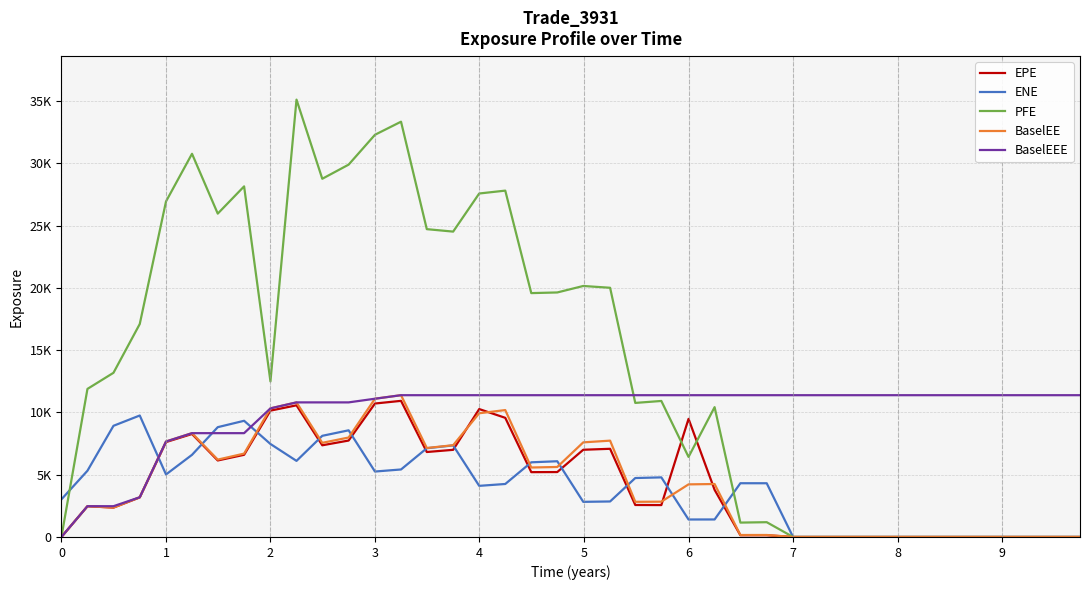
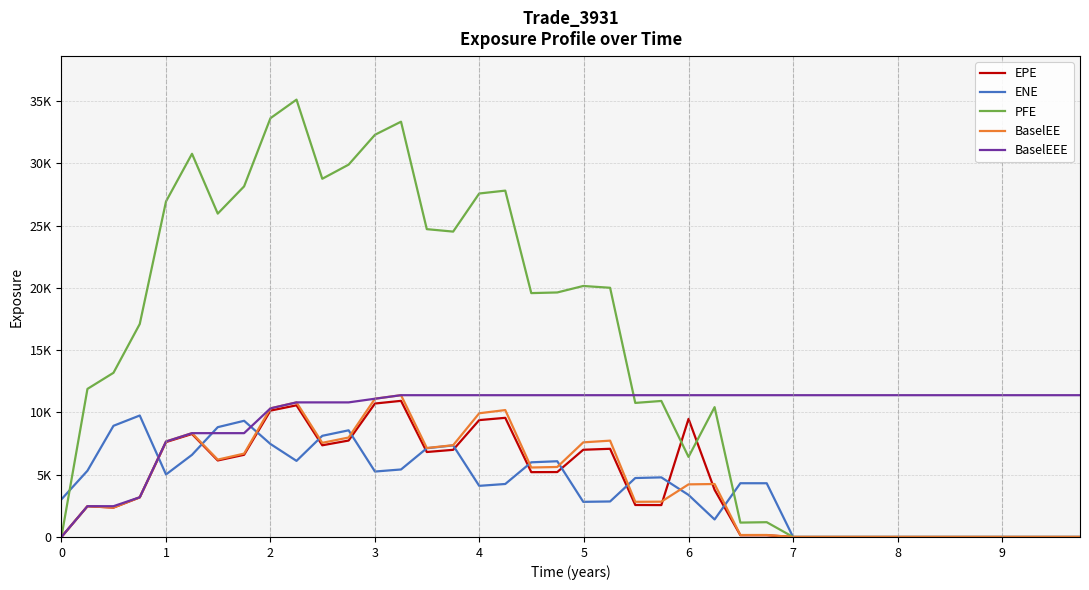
  {
    "EPE": {
      "3": 10700,
-     "4": 10300,
+     "4": 9400,
      "6": 9500
    },
    "ENE": {
      "0": 3000,
      "1": 5000,
      "2": 7500,
      "3": 5300,
      "4": 4100,
-     "6": 1400
+     "6": 3400
    },
    "PFE": {
      "1": 26900,
-     "2": 12500,
+     "2": 33600,
      "3": 32300,
      "4": 27600,
      "6": 6400
    },
    "BaselEE": {
      "4": 9900,
      "6": 4200
    },
    "BaselEEE": {
      "4": 11400,
      "6": 11400,
      "7": 11400,
      "8": 11400,
      "9": 11400
    }
  }
